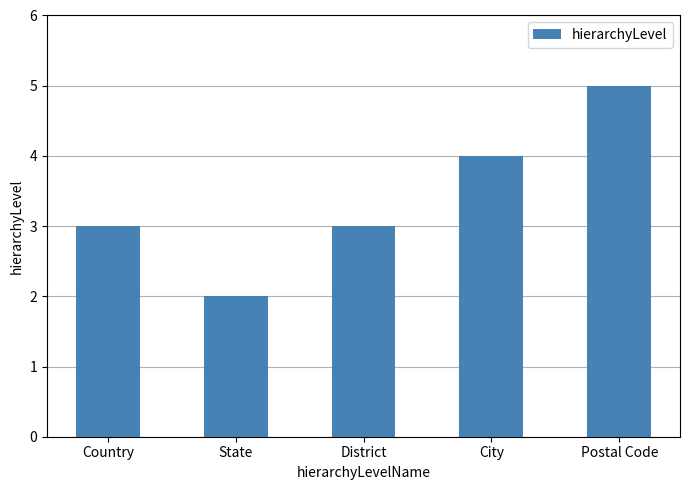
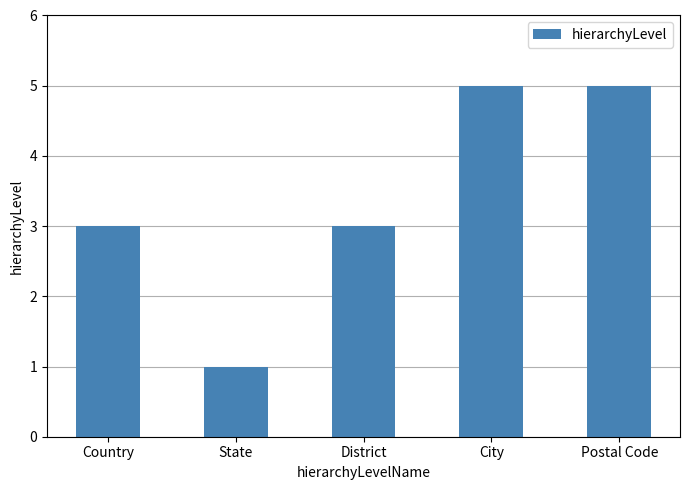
  {
    "Country": 3,
-   "State": 2,
+   "State": 1,
    "District": 3,
-   "City": 4,
+   "City": 5,
    "Postal Code": 5
  }
